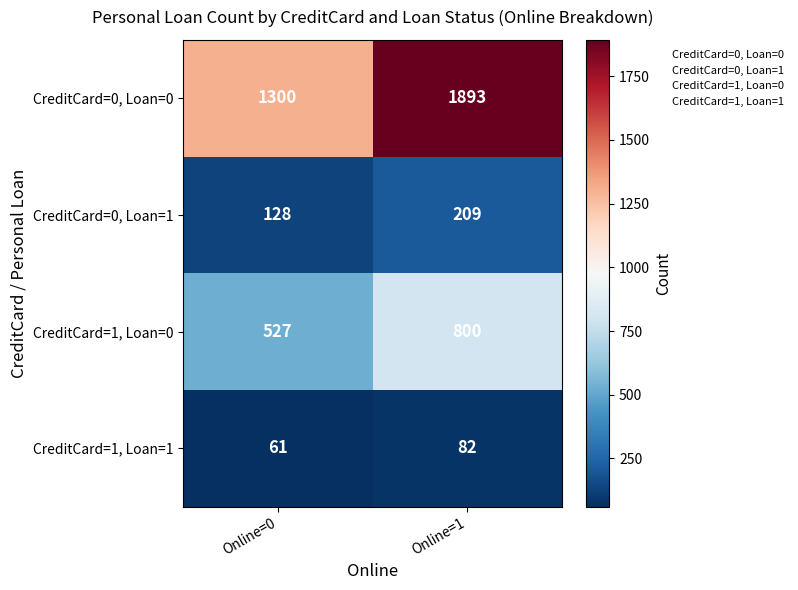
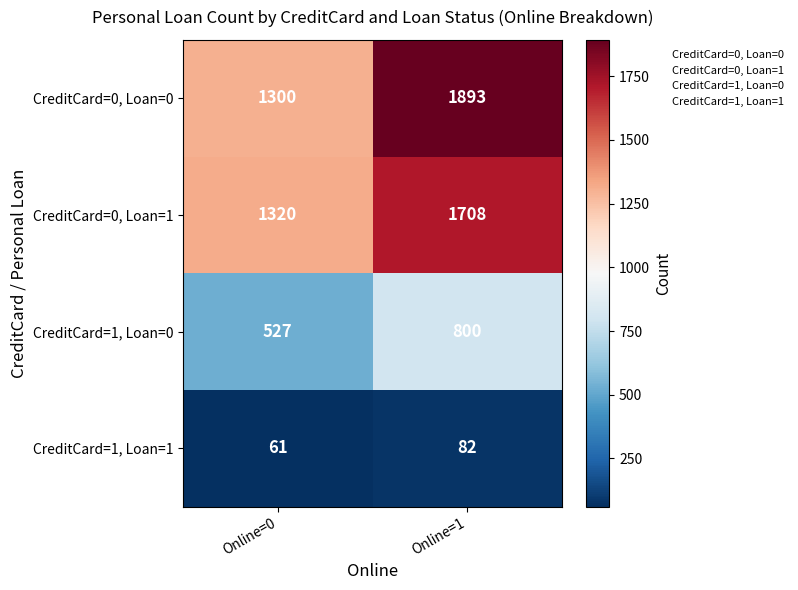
  {
    "CreditCard=0, Loan=0": {
      "Online=0": 1300,
      "Online=1": 1893
    },
    "CreditCard=0, Loan=1": {
-     "Online=0": 128,
-     "Online=1": 209
+     "Online=0": 1320,
+     "Online=1": 1708
    },
    "CreditCard=1, Loan=0": {
      "Online=0": 527
    },
    "CreditCard=1, Loan=1": {
      "Online=0": 61,
      "Online=1": 82
    }
  }
